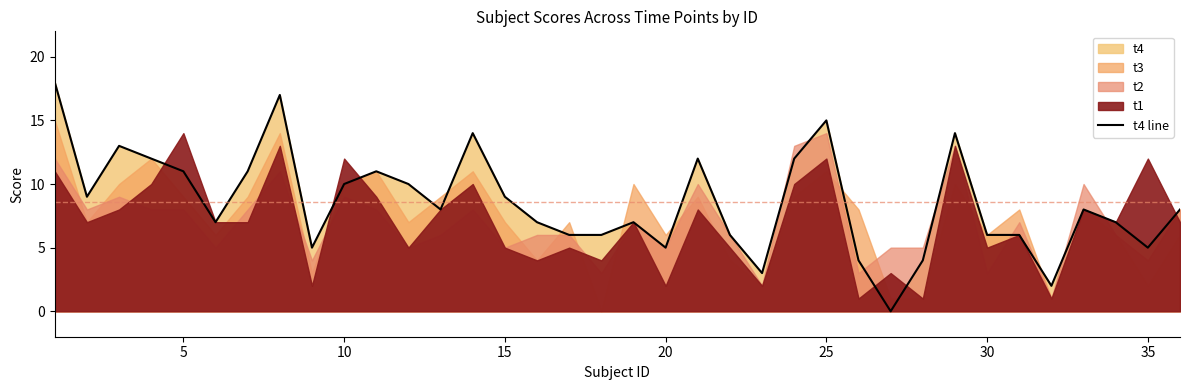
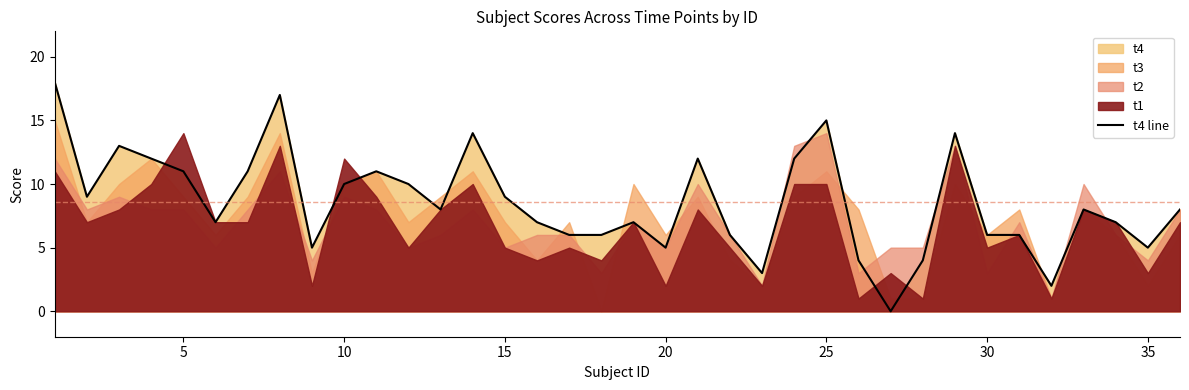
  {
    "t1": {
      "5": 14,
      "10": 12,
      "20": 2,
-     "25": 12,
+     "25": 10,
      "30": 5,
-     "35": 12
+     "35": 3
    }
  }
